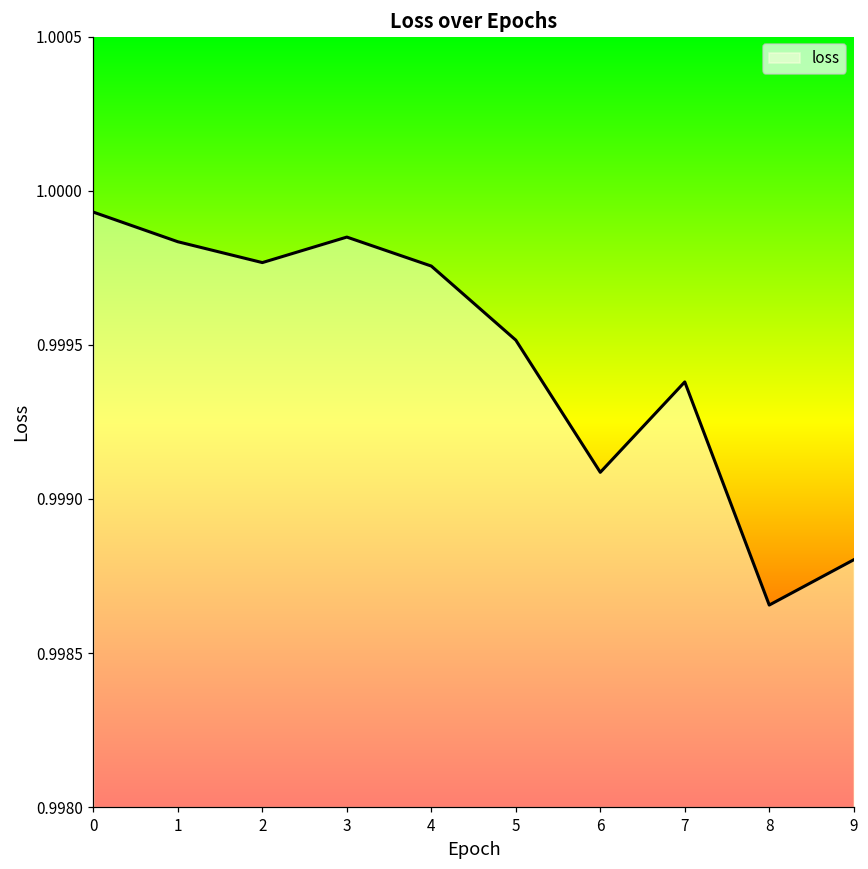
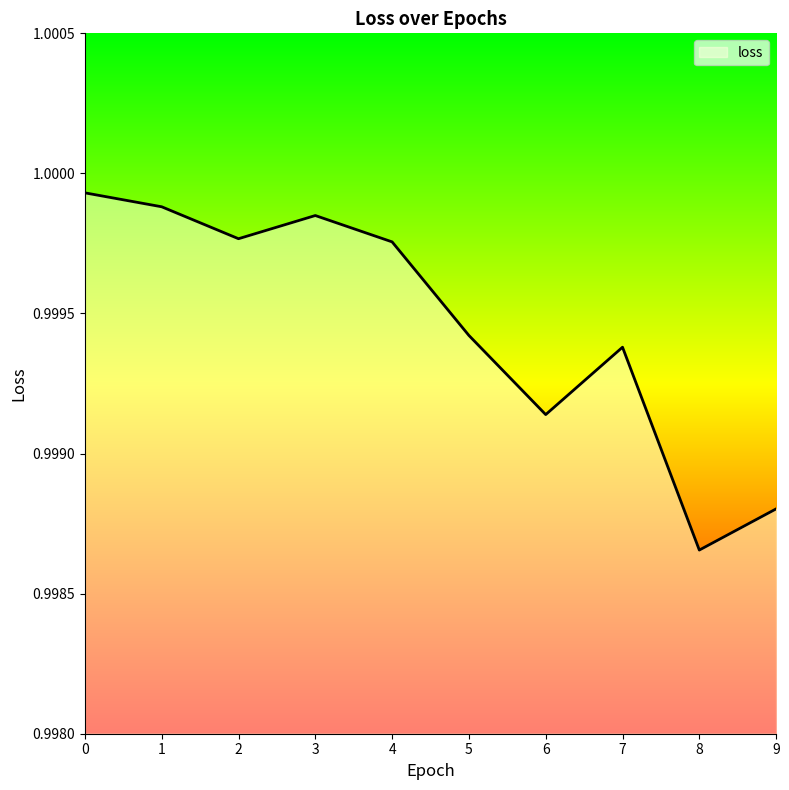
  {
    "0": 0.99993,
-   "1": 0.99983,
+   "1": 0.99988,
    "2": 0.99977,
    "3": 0.99985,
    "4": 0.99976,
-   "5": 0.99952,
-   "6": 0.99909,
+   "5": 0.99942,
+   "6": 0.99914,
    "7": 0.99938,
    "8": 0.99866,
    "9": 0.99880
  }
